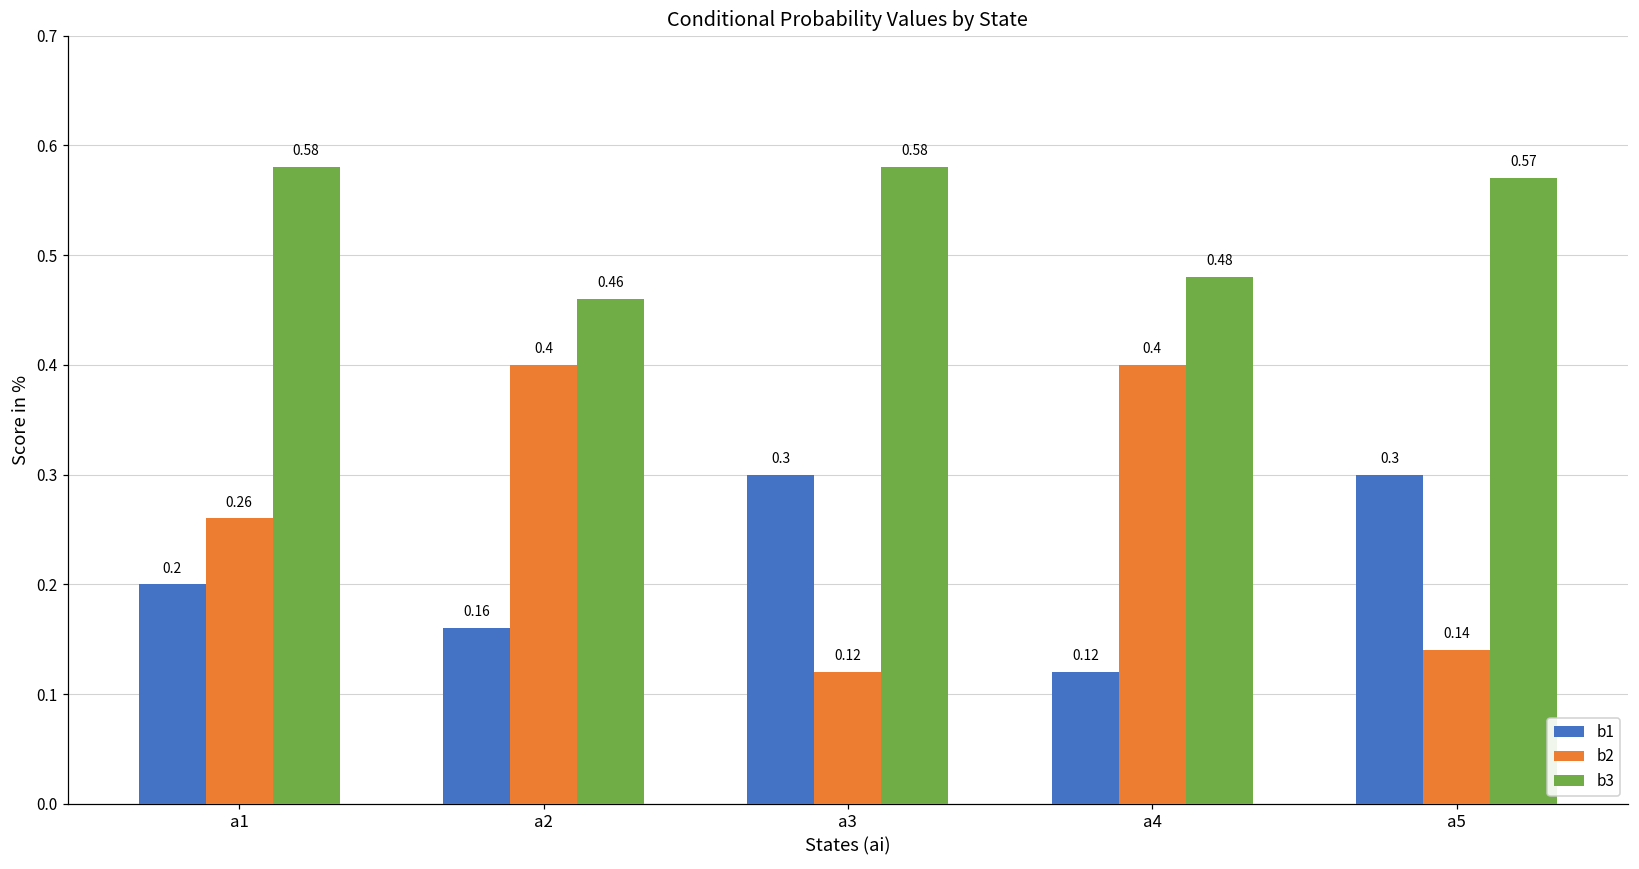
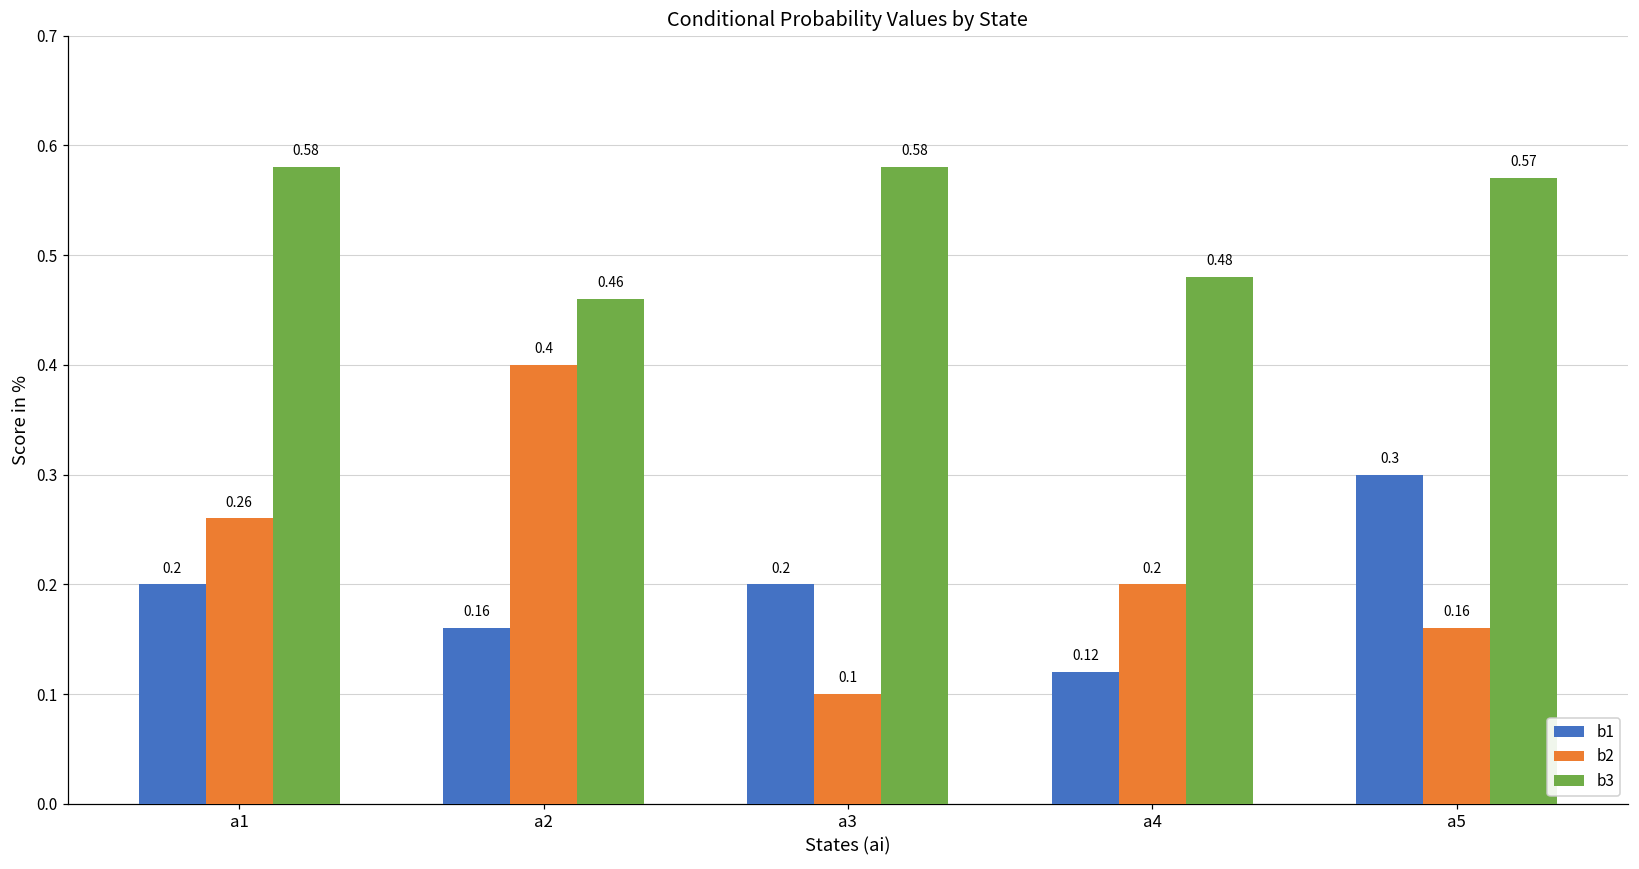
  {
    "b1": {
      "a1": 0.2,
      "a2": 0.16,
-     "a3": 0.3,
+     "a3": 0.2,
      "a4": 0.12,
      "a5": 0.3
    },
    "b2": {
      "a1": 0.26,
      "a2": 0.4,
-     "a3": 0.12,
-     "a4": 0.4,
-     "a5": 0.14
+     "a3": 0.1,
+     "a4": 0.2,
+     "a5": 0.16
    },
    "b3": {
      "a1": 0.58,
      "a2": 0.46,
      "a3": 0.58,
      "a4": 0.48,
      "a5": 0.57
    }
  }
